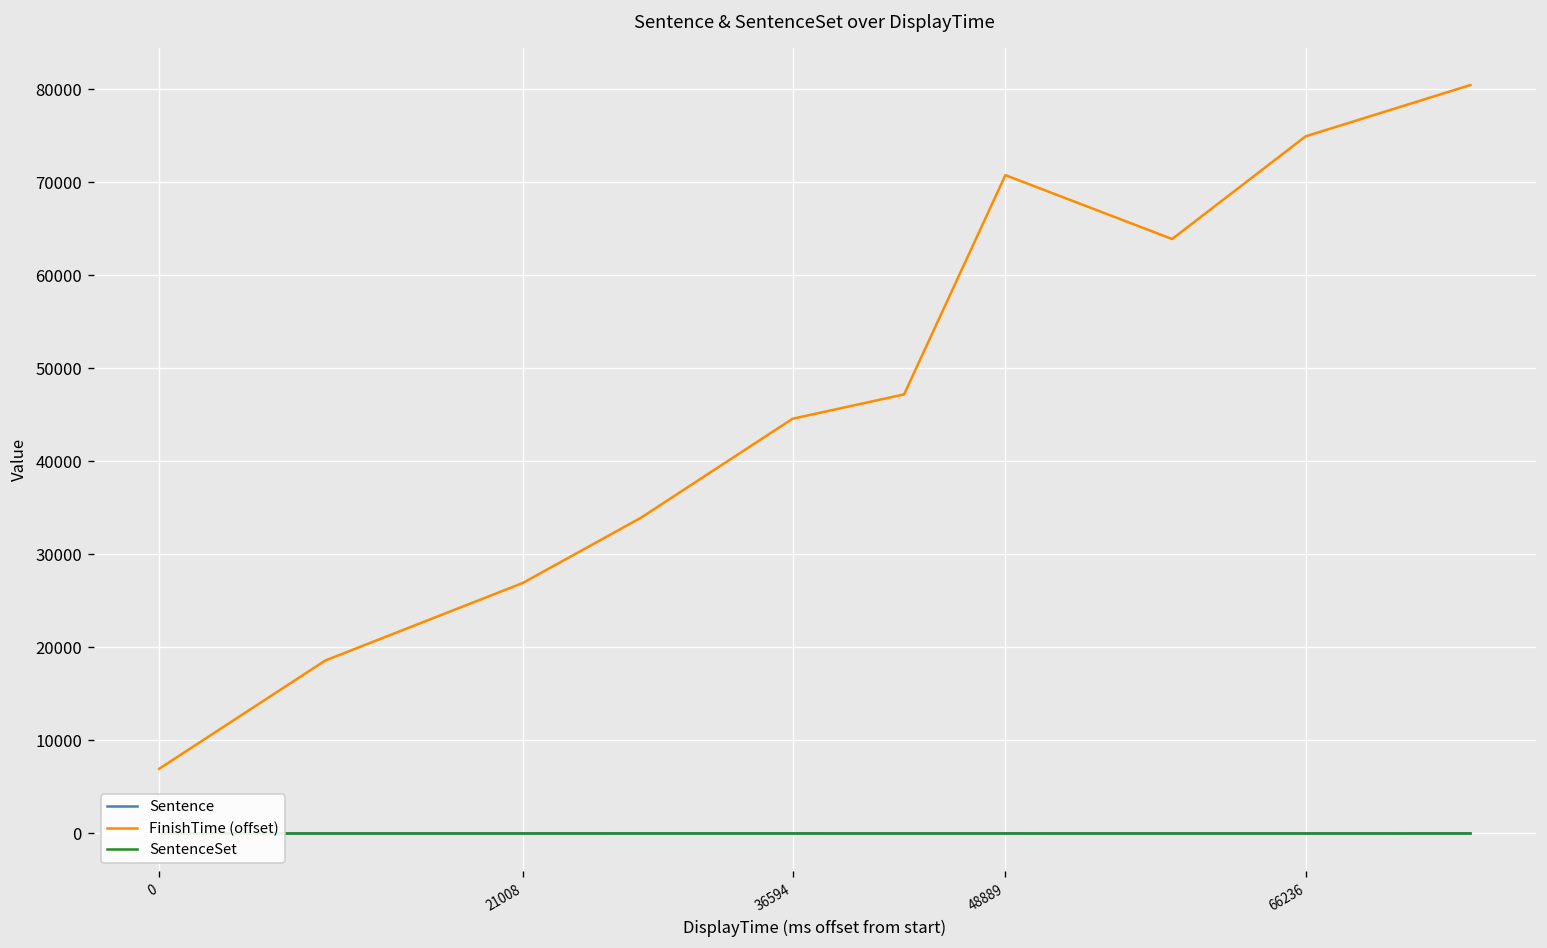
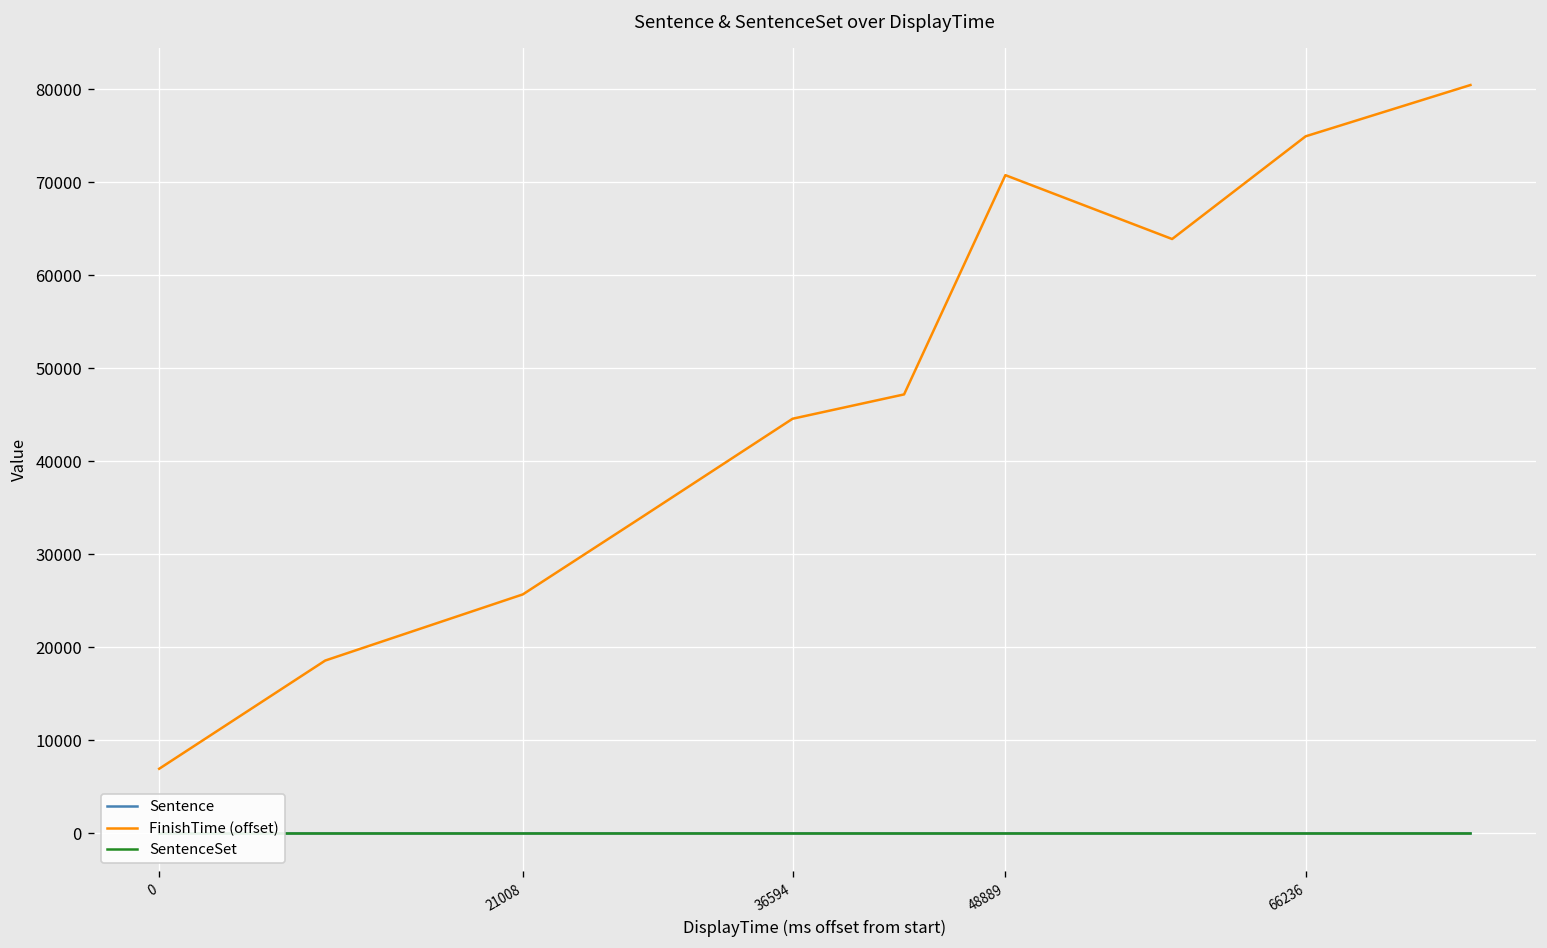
  {
    "FinishTime (offset)": {
      "0": 7000,
-     "21008": 27000,
+     "21008": 26000,
      "36594": 45000,
      "48889": 71000,
      "66236": 75000
    }
  }
